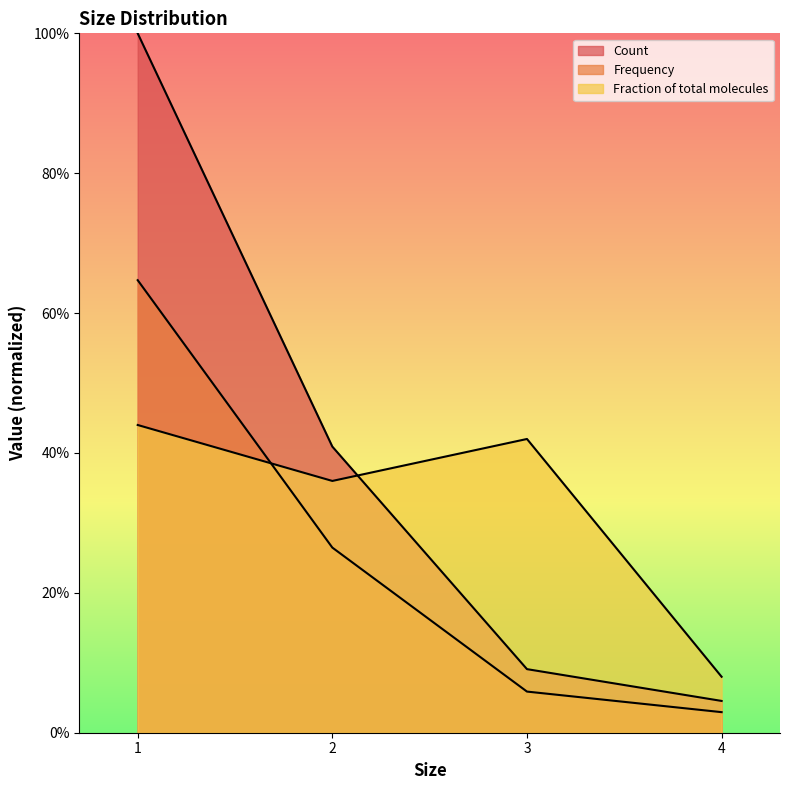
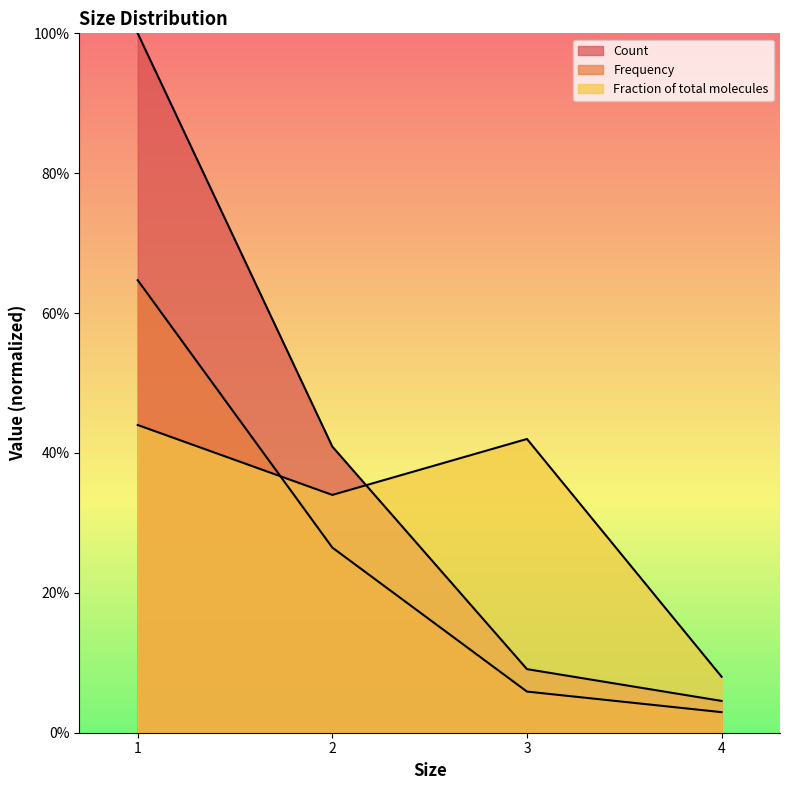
  {
    "Fraction of total molecules": {
      "1": "44%",
-     "2": "36%",
+     "2": "34%",
      "3": "42%",
      "4": "8%"
    }
  }
